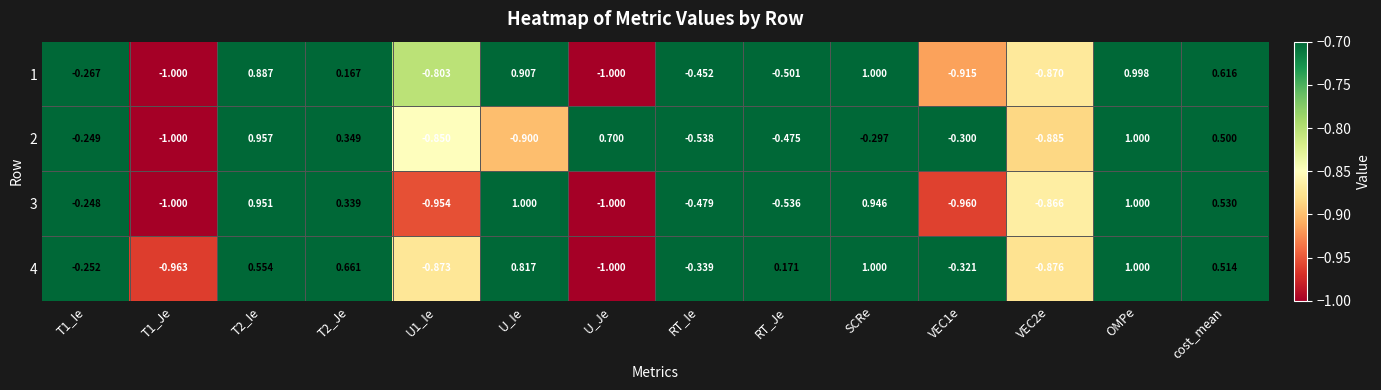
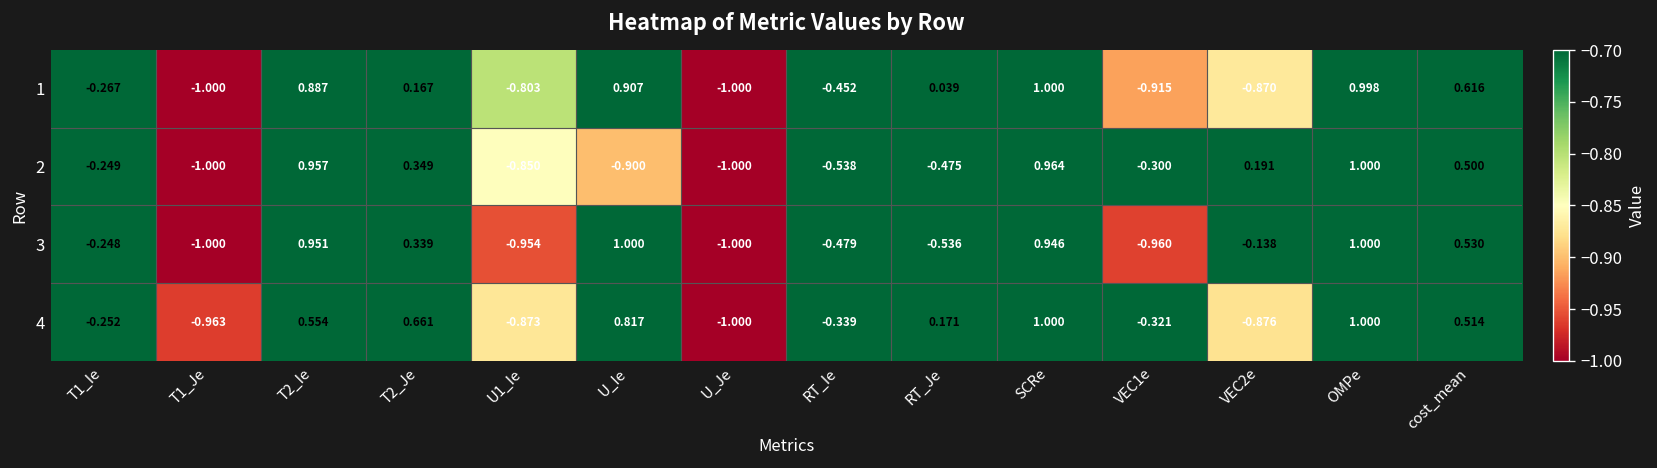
  {
    "1": {
      "T1_Ie": -0.267,
      "T1_Je": -1.000,
      "T2_Ie": 0.887,
      "T2_Je": 0.167,
      "U1_Ie": -0.803,
      "U_Ie": 0.907,
      "U_Je": -1.000,
      "RT_Ie": -0.452,
-     "RT_Je": -0.501,
+     "RT_Je": 0.039,
      "SCRe": 1.000,
      "VEC1e": -0.915,
      "VEC2e": -0.870,
      "OMPe": 0.998,
      "cost_mean": 0.616
    },
    "2": {
      "T1_Ie": -0.249,
      "T1_Je": -1.000,
      "T2_Ie": 0.957,
      "T2_Je": 0.349,
      "U1_Ie": -0.850,
      "U_Ie": -0.900,
-     "U_Je": 0.700,
+     "U_Je": -1.000,
      "RT_Ie": -0.538,
      "RT_Je": -0.475,
-     "SCRe": -0.297,
+     "SCRe": 0.964,
      "VEC1e": -0.300,
-     "VEC2e": -0.885,
+     "VEC2e": 0.191,
      "OMPe": 1.000,
      "cost_mean": 0.500
    },
    "3": {
      "T1_Ie": -0.248,
      "T1_Je": -1.000,
      "T2_Ie": 0.951,
      "T2_Je": 0.339,
      "U1_Ie": -0.954,
      "U_Ie": 1.000,
      "U_Je": -1.000,
      "RT_Ie": -0.479,
      "RT_Je": -0.536,
      "SCRe": 0.946,
      "VEC1e": -0.960,
-     "VEC2e": -0.866,
+     "VEC2e": -0.138,
      "OMPe": 1.000,
      "cost_mean": 0.530
    },
    "4": {
      "T1_Ie": -0.252,
      "T1_Je": -0.963,
      "T2_Ie": 0.554,
      "T2_Je": 0.661,
      "U1_Ie": -0.873,
      "U_Ie": 0.817,
      "U_Je": -1.000,
      "RT_Ie": -0.339,
      "RT_Je": 0.171,
      "SCRe": 1.000,
      "VEC1e": -0.321,
      "VEC2e": -0.876,
      "OMPe": 1.000,
      "cost_mean": 0.514
    }
  }
